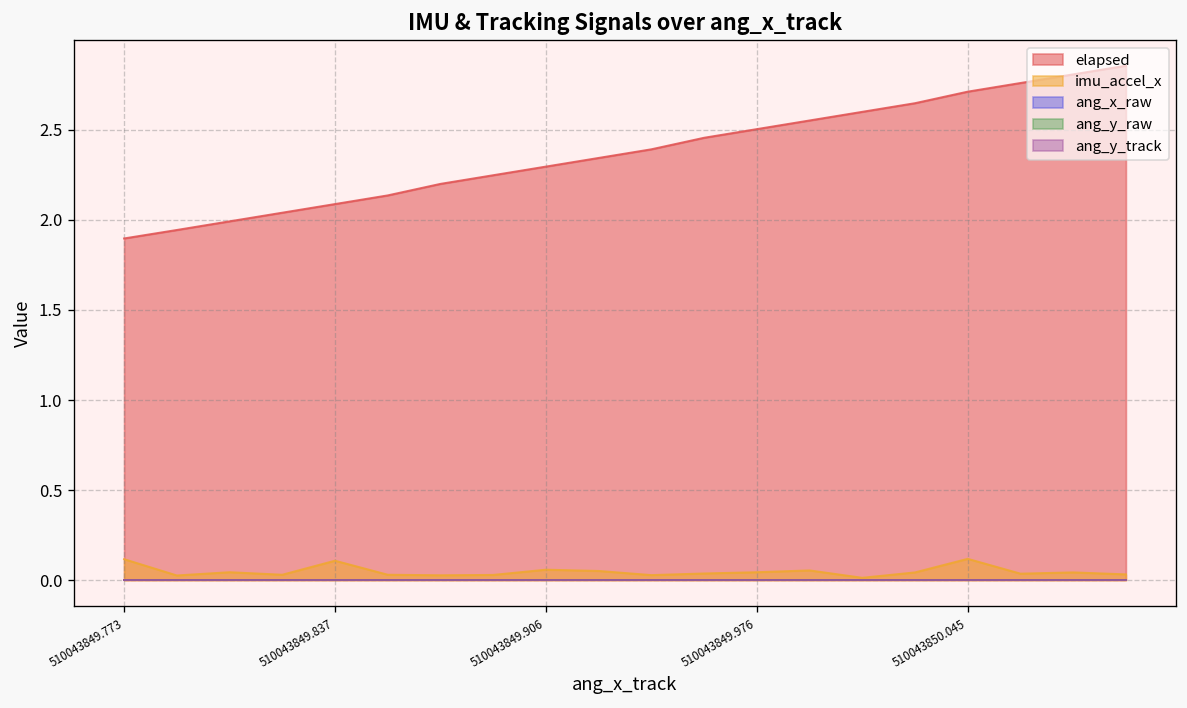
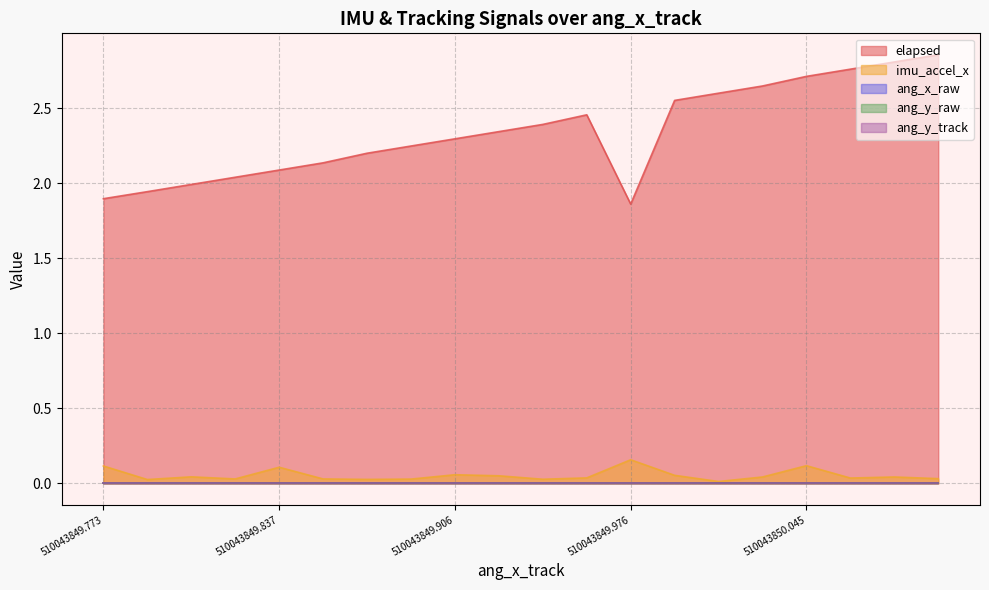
  {
    "elapsed": {
      "510043849.773": 1.90,
      "510043849.837": 2.09,
      "510043849.906": 2.30,
-     "510043849.976": 2.50,
+     "510043849.976": 1.86,
      "510043850.045": 2.71
    },
    "imu_accel_x": {
      "510043849.773": 0.12,
      "510043849.837": 0.11,
      "510043849.906": 0.06,
-     "510043849.976": 0.04,
+     "510043849.976": 0.16,
      "510043850.045": 0.12
    },
    "ang_y_track": {
      "510043849.773": 0.00,
      "510043849.837": 0.00,
      "510043849.906": 0.00,
      "510043849.976": 0.00,
      "510043850.045": 0.00
    }
  }
